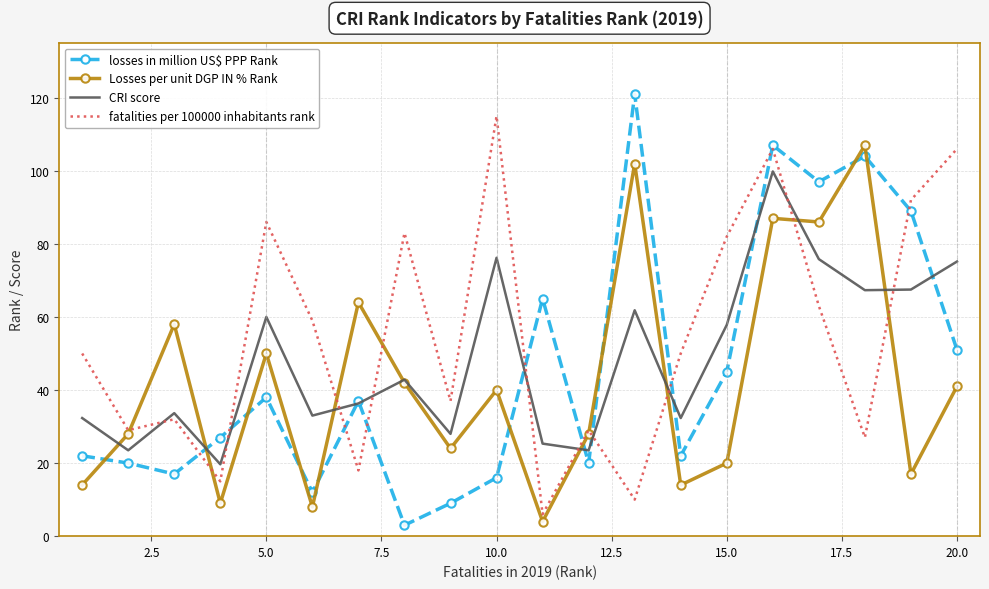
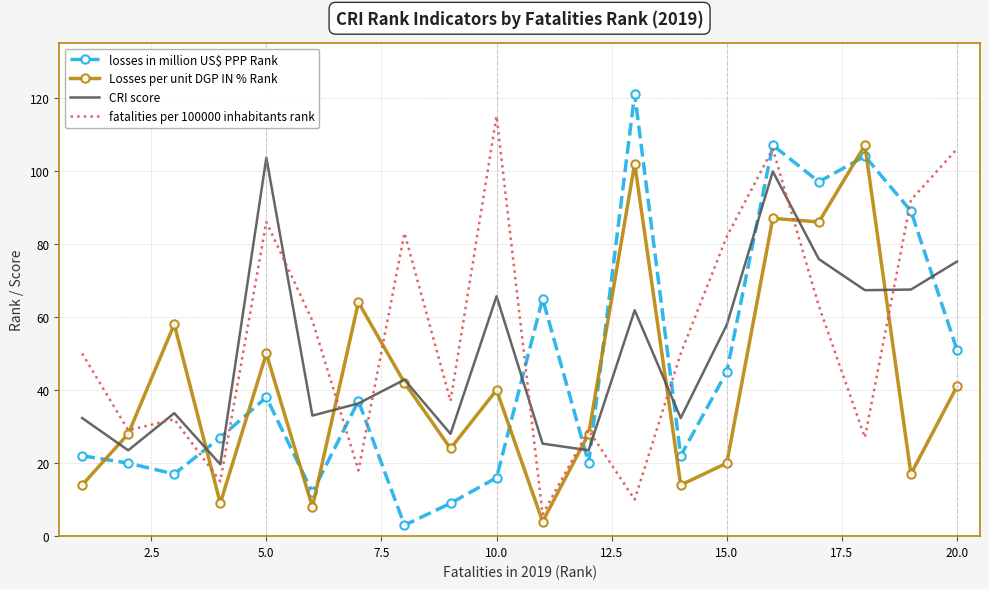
  {
    "losses in million US$ PPP Rank": {
      "5.0": 38,
      "10.0": 16,
      "15.0": 45,
      "20.0": 51
    },
    "Losses per unit DGP IN % Rank": {
      "5.0": 50,
      "10.0": 40,
      "15.0": 20,
      "20.0": 41
    },
    "CRI score": {
-     "5.0": 60,
-     "10.0": 76,
+     "5.0": 104,
+     "10.0": 66,
      "15.0": 58,
      "20.0": 75
    },
    "fatalities per 100000 inhabitants rank": {
      "5.0": 86,
      "10.0": 115,
      "15.0": 82,
      "20.0": 106
    }
  }
